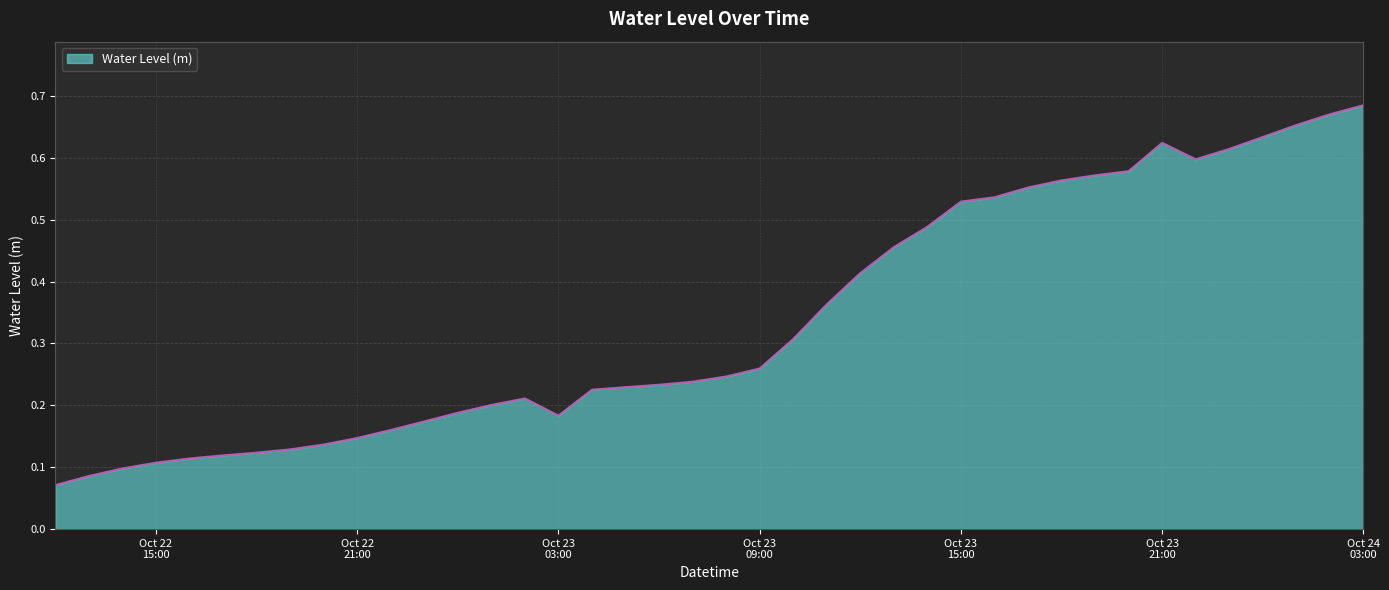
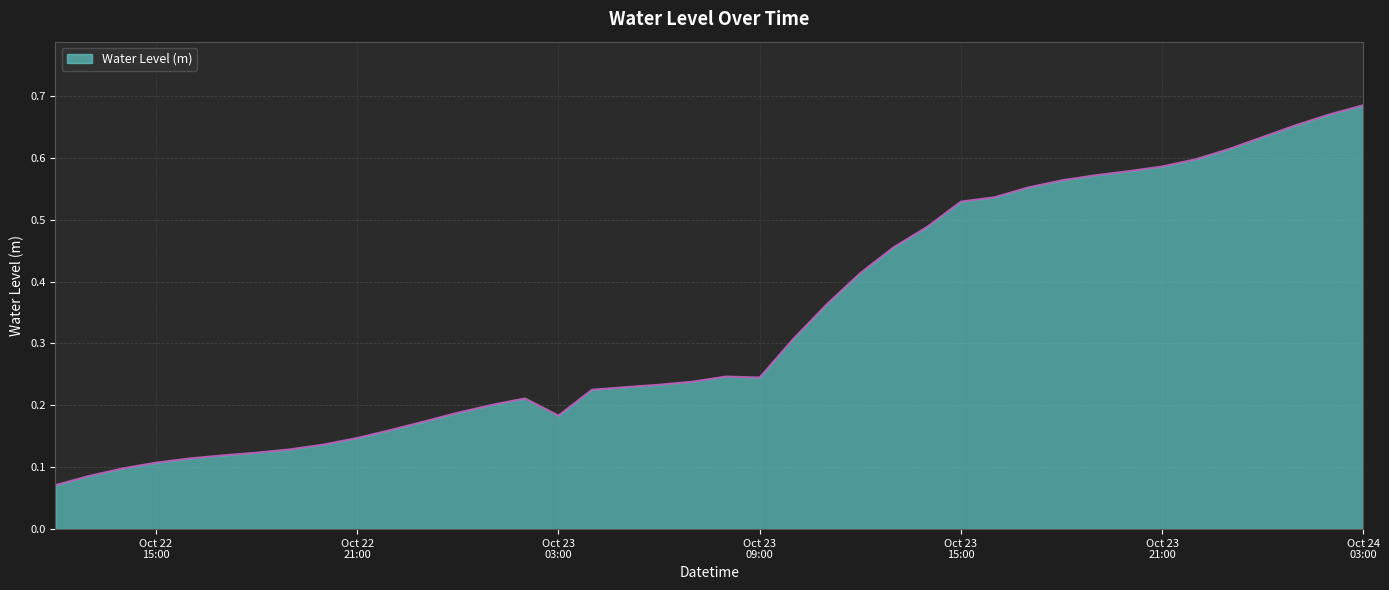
  {
    "Oct 22 15:00": 0.11,
    "Oct 22 21:00": 0.15,
    "Oct 23 03:00": 0.18,
-   "Oct 23 09:00": 0.26,
+   "Oct 23 09:00": 0.24,
    "Oct 23 15:00": 0.53,
-   "Oct 23 21:00": 0.62,
+   "Oct 23 21:00": 0.59,
    "Oct 24 03:00": 0.68
  }
